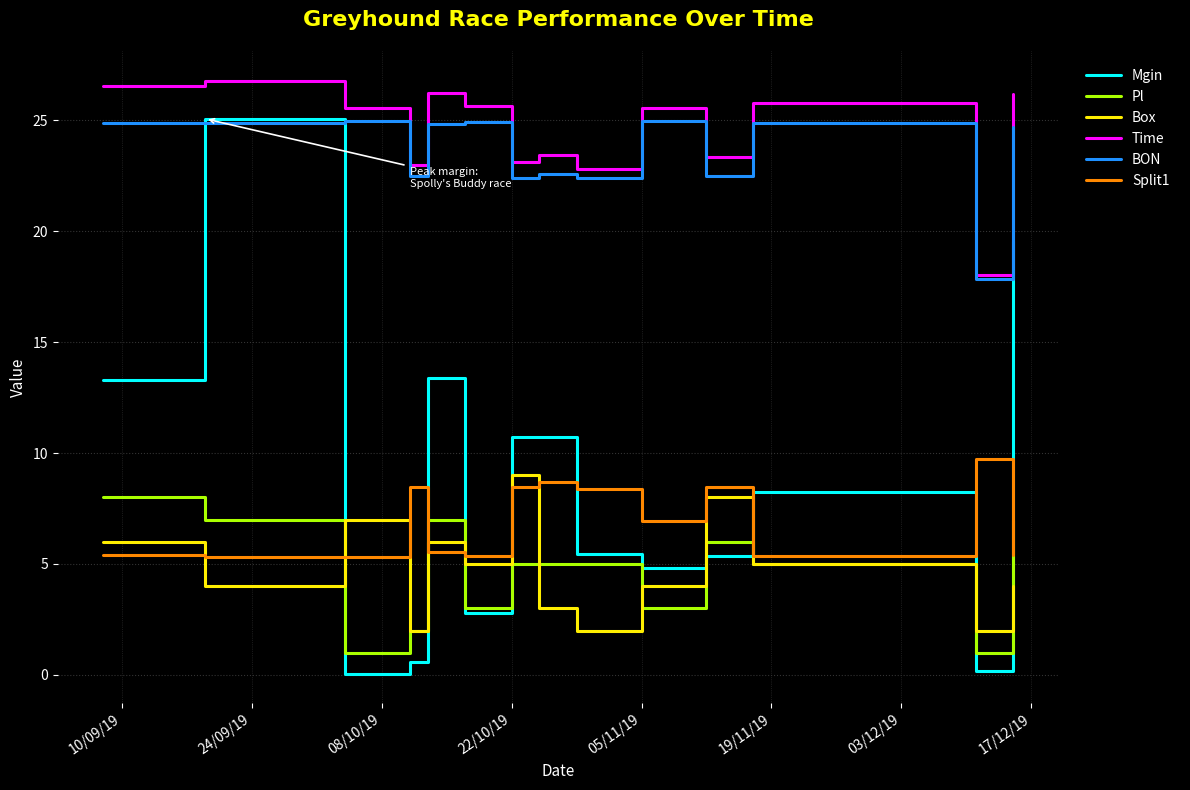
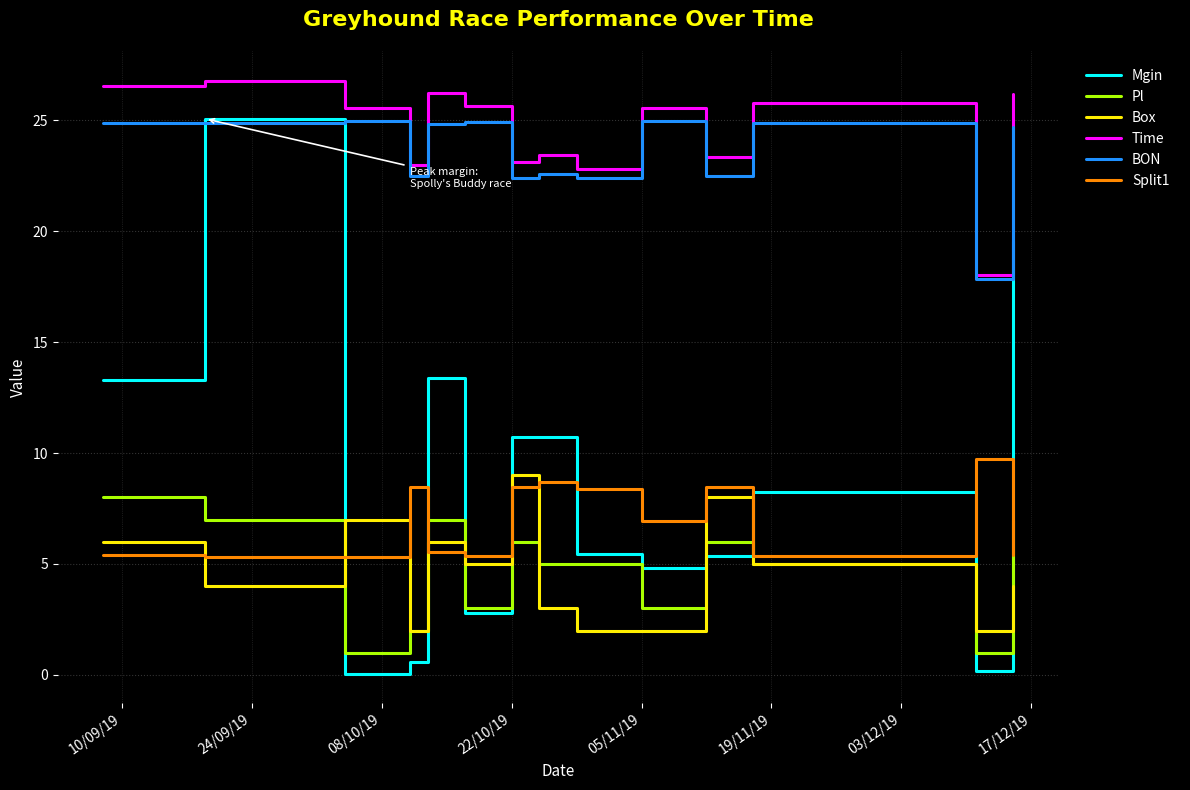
  {
    "Mgin": {
      "22/10/19": 10.7,
      "05/11/19": 4.8
    },
    "Pl": {
-     "22/10/19": 5,
+     "22/10/19": 6,
      "05/11/19": 3
    },
    "Box": {
      "22/10/19": 9,
-     "05/11/19": 4
+     "05/11/19": 2
    },
    "Time": {
      "22/10/19": 23.1,
      "05/11/19": 25.5
    },
    "BON": {
      "22/10/19": 22.4,
      "05/11/19": 25
    },
    "Split1": {
      "22/10/19": 8.5,
      "05/11/19": 7
    }
  }
